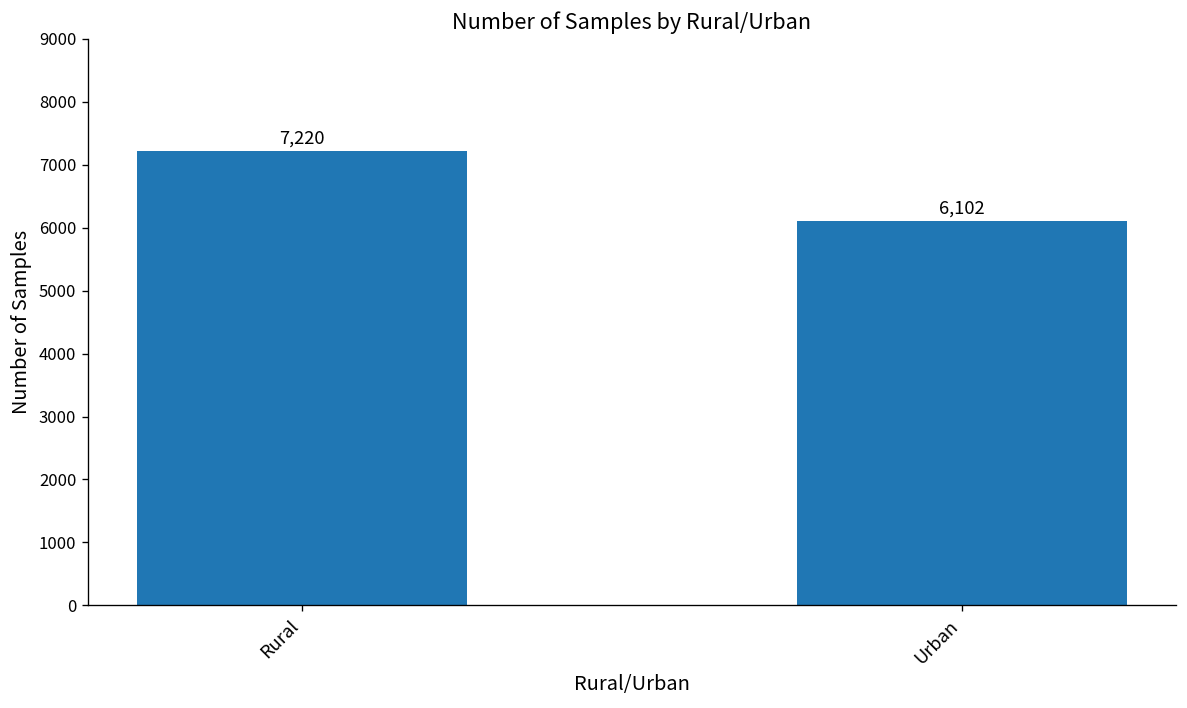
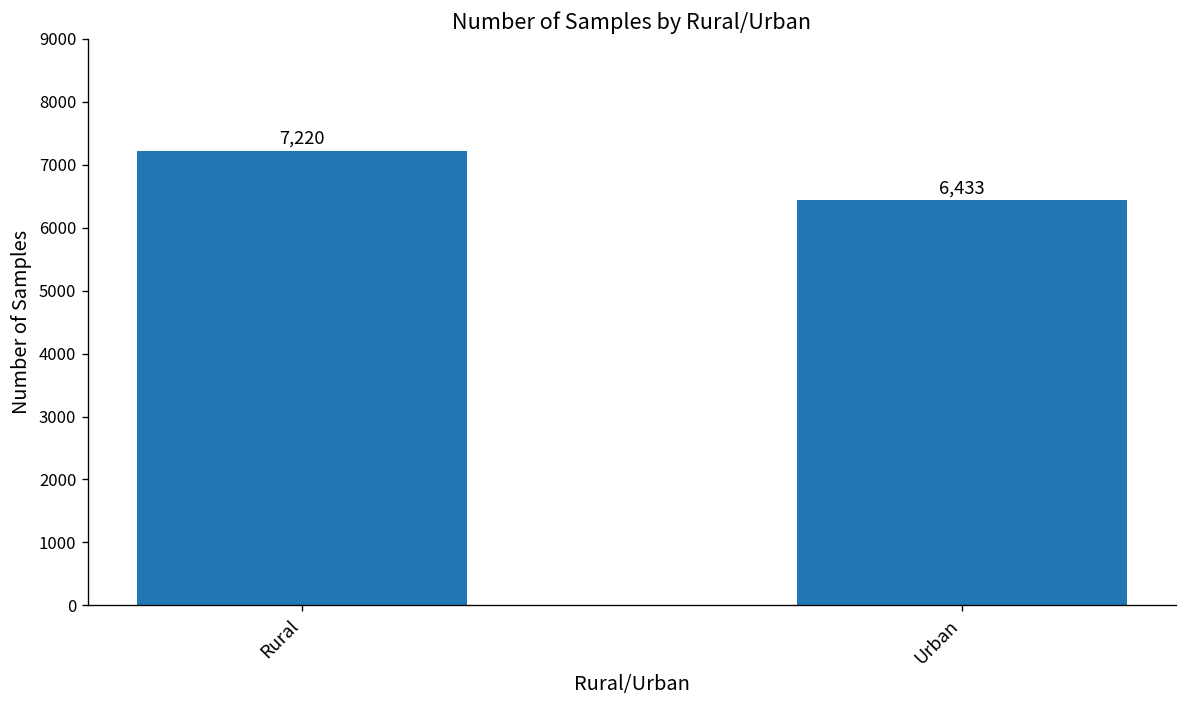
  {
    "Rural": "7,220",
-   "Urban": "6,102"
+   "Urban": "6,433"
  }
